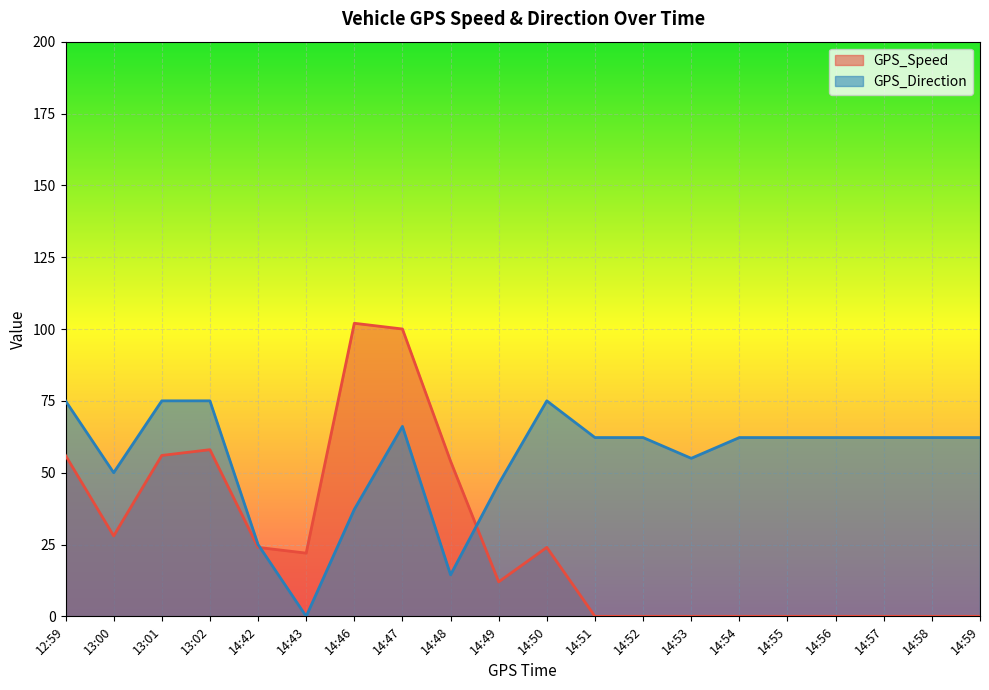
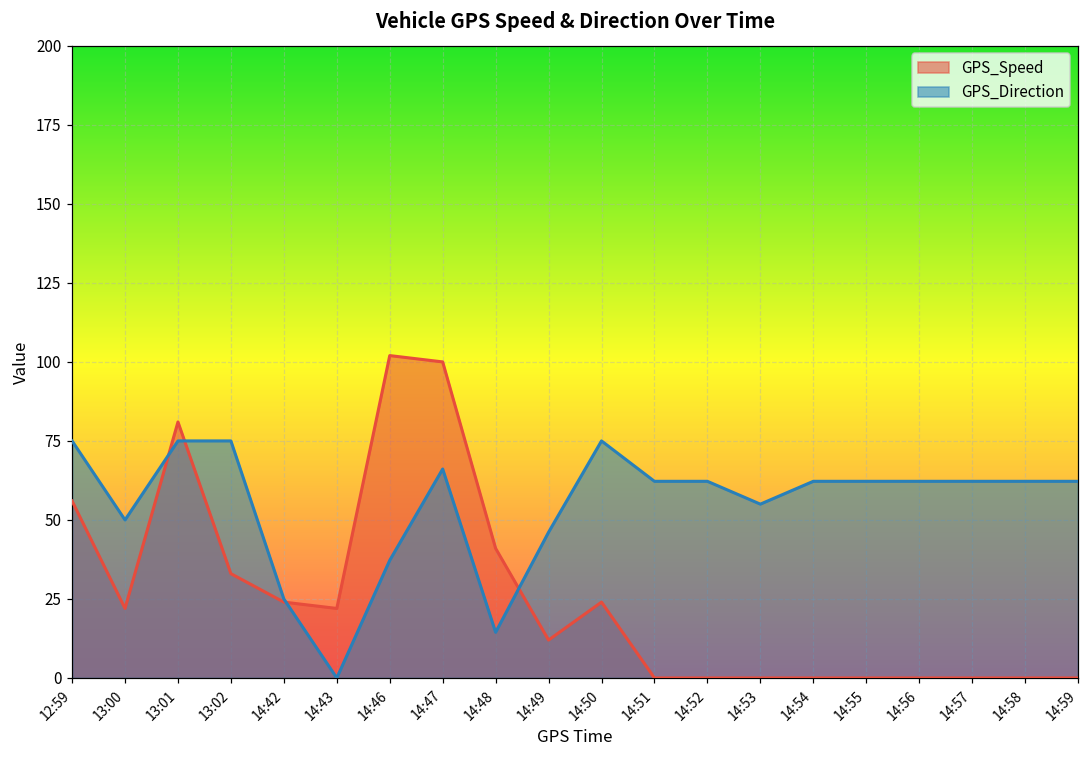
  {
    "GPS_Speed": {
      "12:59": 56,
-     "13:00": 28,
-     "13:01": 56,
-     "13:02": 58,
+     "13:00": 22,
+     "13:01": 81,
+     "13:02": 33,
      "14:42": 24,
      "14:43": 22,
      "14:46": 102,
      "14:47": 100,
-     "14:48": 54,
+     "14:48": 41,
      "14:49": 12,
      "14:50": 24,
      "14:51": 0,
      "14:52": 0,
      "14:53": 0,
      "14:54": 0,
      "14:55": 0,
      "14:56": 0,
      "14:57": 0,
      "14:58": 0,
      "14:59": 0
    },
    "GPS_Direction": {
      "12:59": 75,
      "13:00": 50,
      "13:01": 75,
      "13:02": 75,
      "14:42": 25,
      "14:43": 0,
      "14:46": 37,
      "14:47": 66,
      "14:48": 14,
      "14:49": 46,
      "14:50": 75,
      "14:51": 62,
      "14:52": 62,
      "14:53": 55,
      "14:54": 62,
      "14:55": 62,
      "14:56": 62,
      "14:57": 62,
      "14:58": 62,
      "14:59": 62
    }
  }
